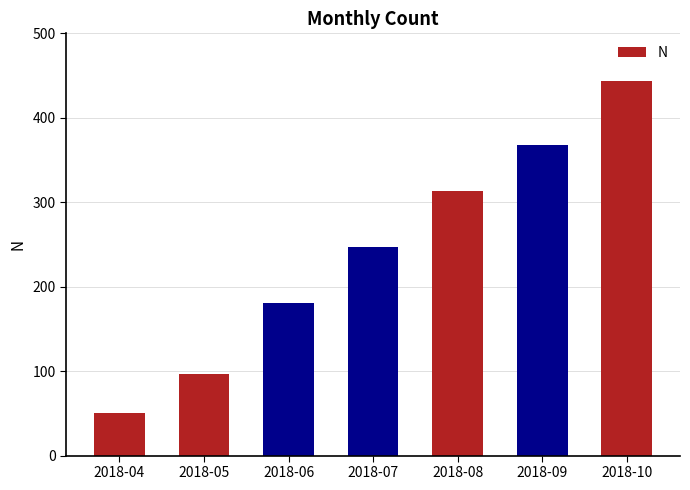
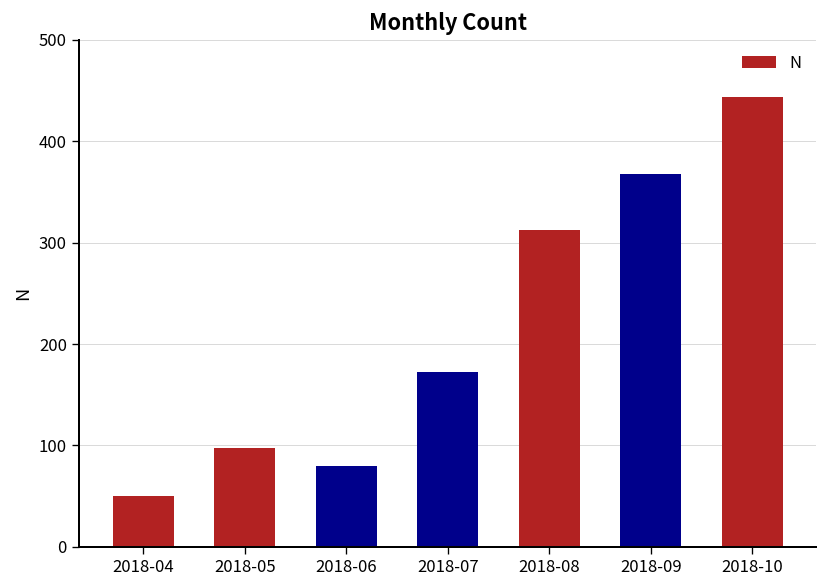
  {
    "2018-04": 50,
    "2018-05": 100,
-   "2018-06": 180,
-   "2018-07": 250,
+   "2018-06": 80,
+   "2018-07": 170,
    "2018-08": 310,
    "2018-09": 370,
    "2018-10": 440
  }
